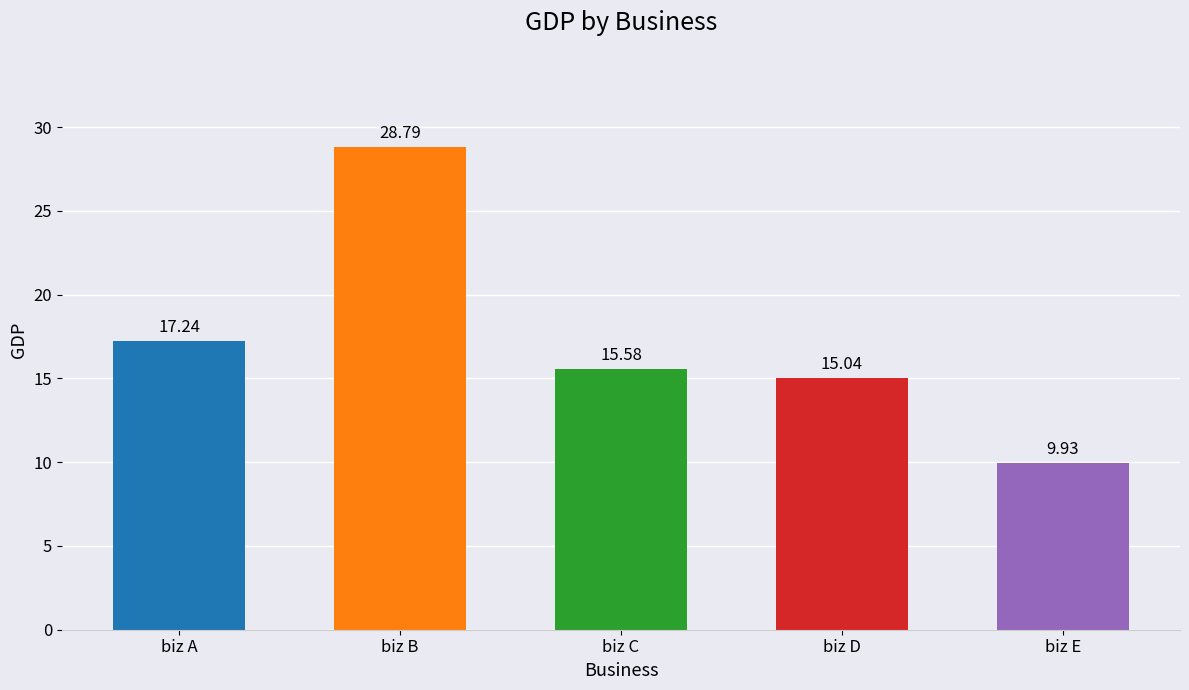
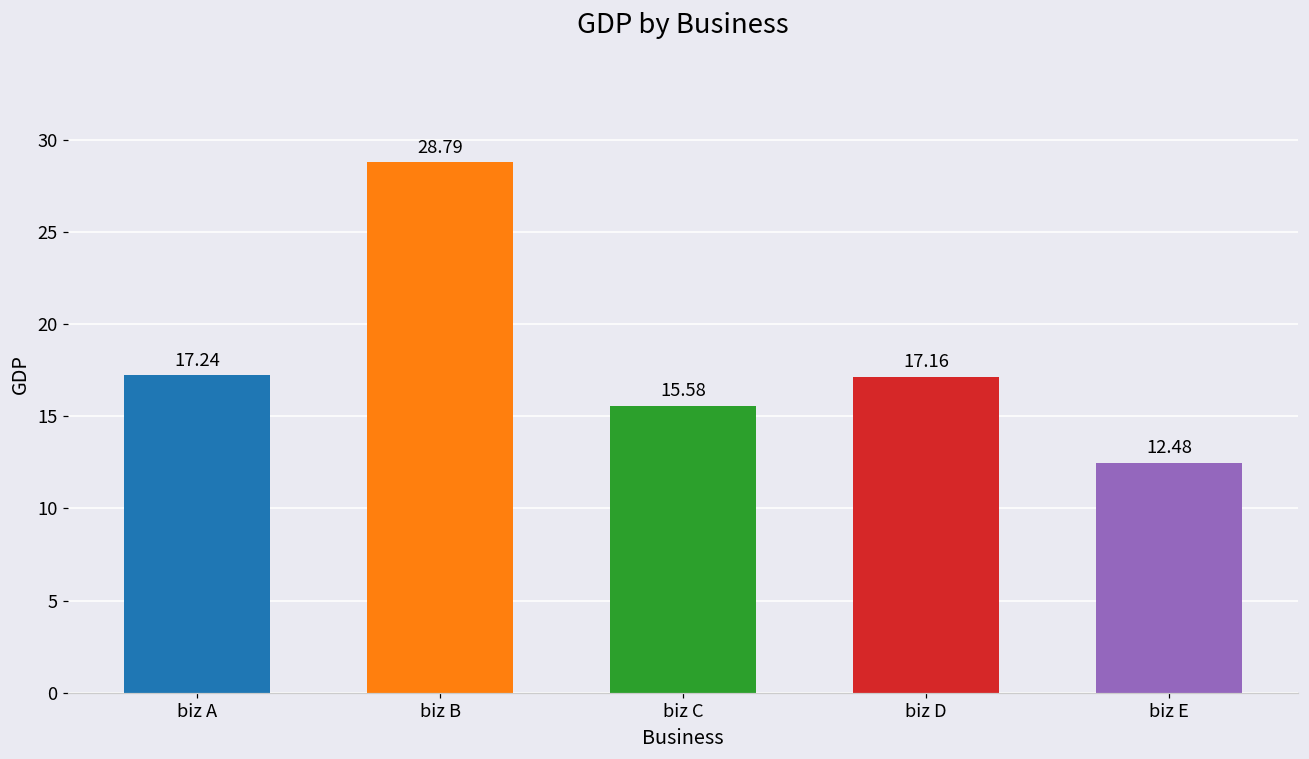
  {
    "biz A": 17.24,
    "biz B": 28.79,
    "biz C": 15.58,
-   "biz D": 15.04,
-   "biz E": 9.93
+   "biz D": 17.16,
+   "biz E": 12.48
  }
